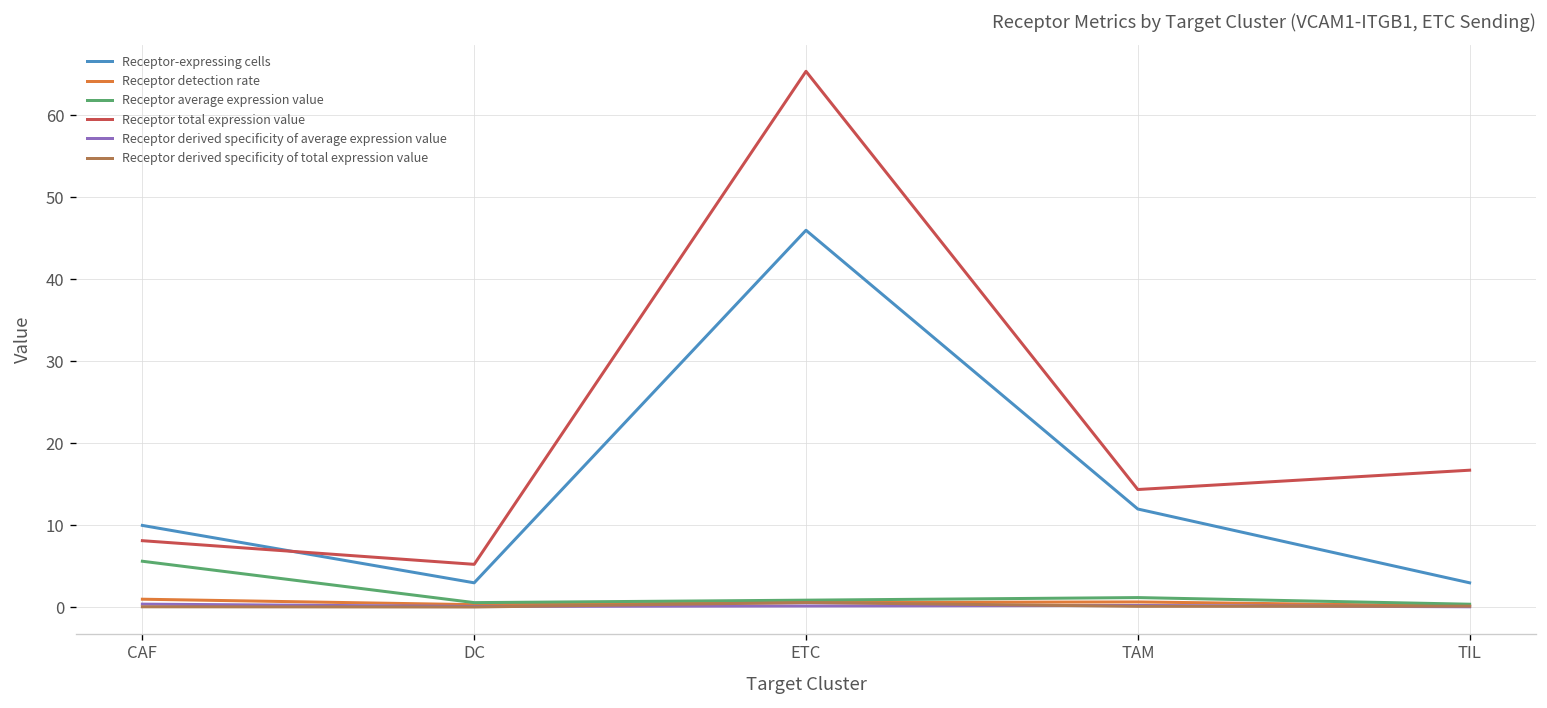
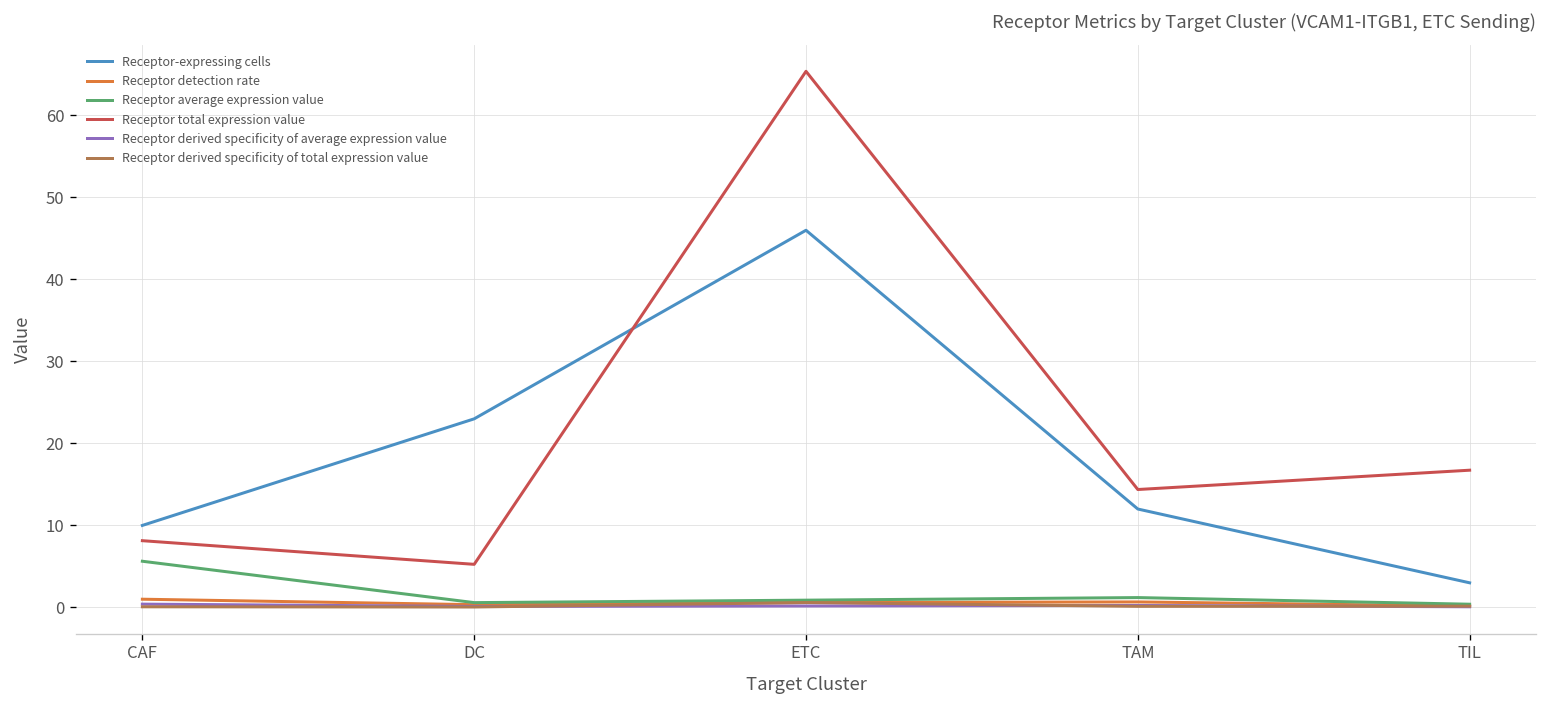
  {
    "Receptor-expressing cells": {
      "CAF": 10,
-     "DC": 3,
+     "DC": 23,
      "ETC": 46,
      "TAM": 12,
      "TIL": 3
    },
    "Receptor average expression value": {
      "CAF": 6,
      "TAM": 1
    },
    "Receptor derived specificity of average expression value": {
      "ETC": 0
    }
  }
